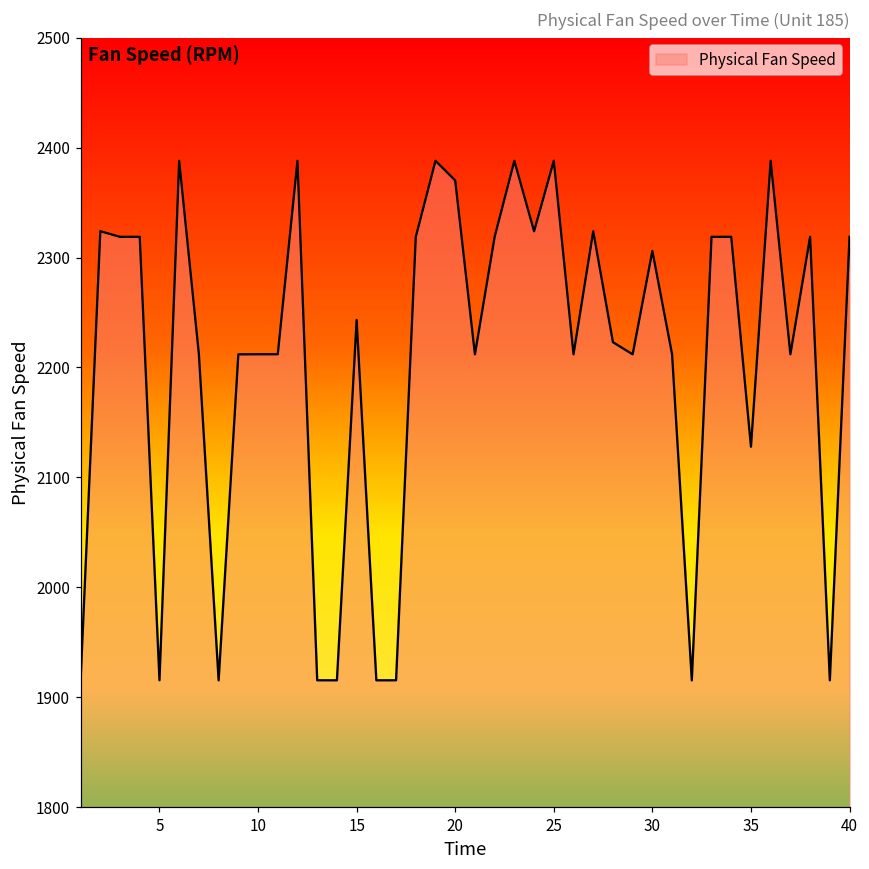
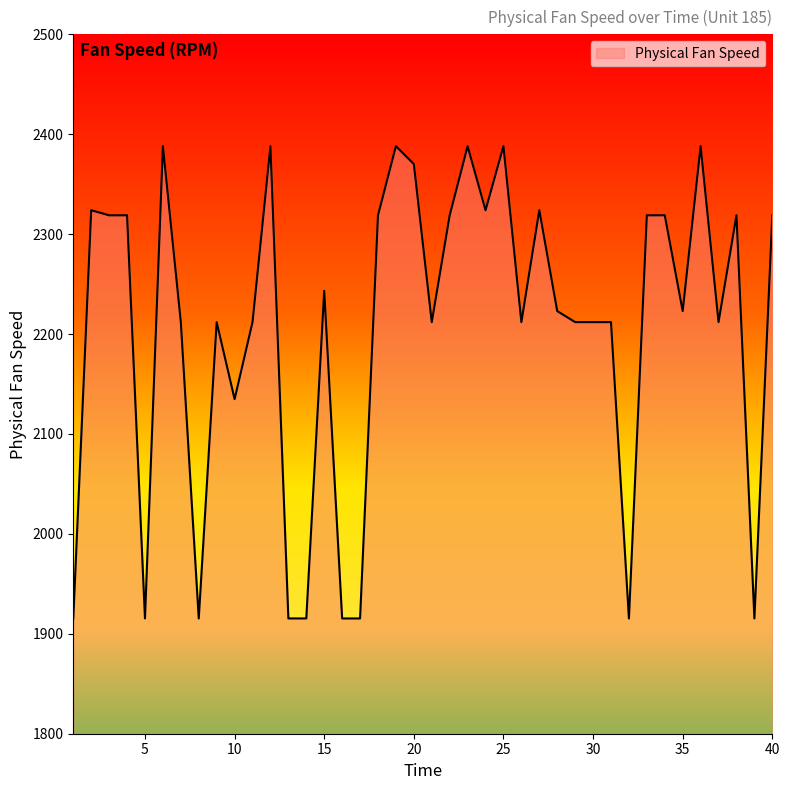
  {
    "5": 1920,
-   "10": 2210,
+   "10": 2130,
    "15": 2240,
    "20": 2370,
    "25": 2390,
-   "30": 2310,
-   "35": 2130,
+   "30": 2210,
+   "35": 2220,
    "40": 2320
  }
